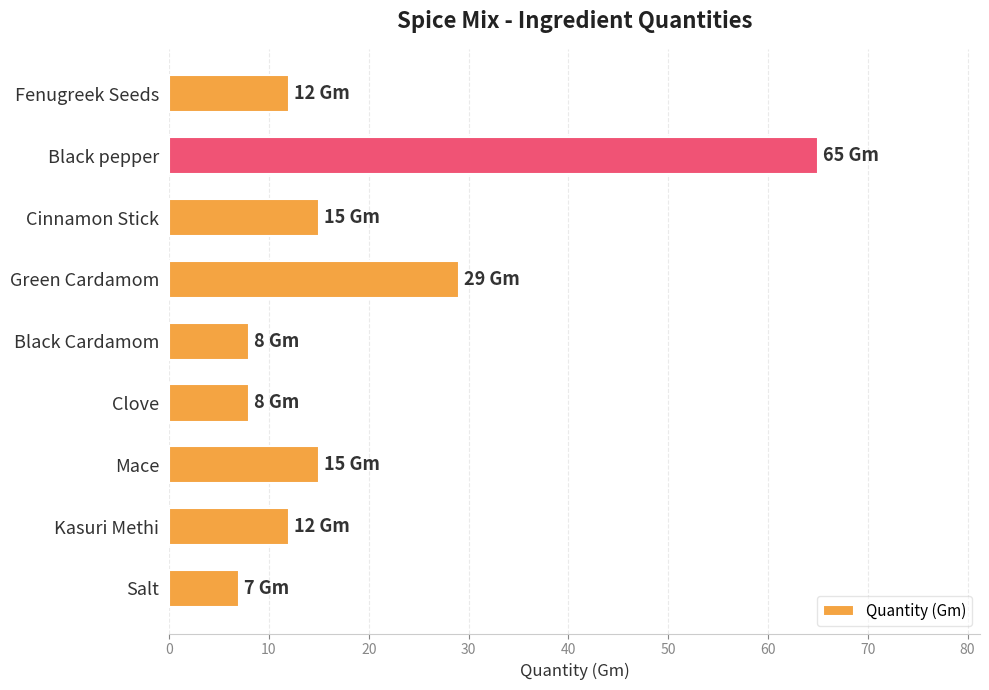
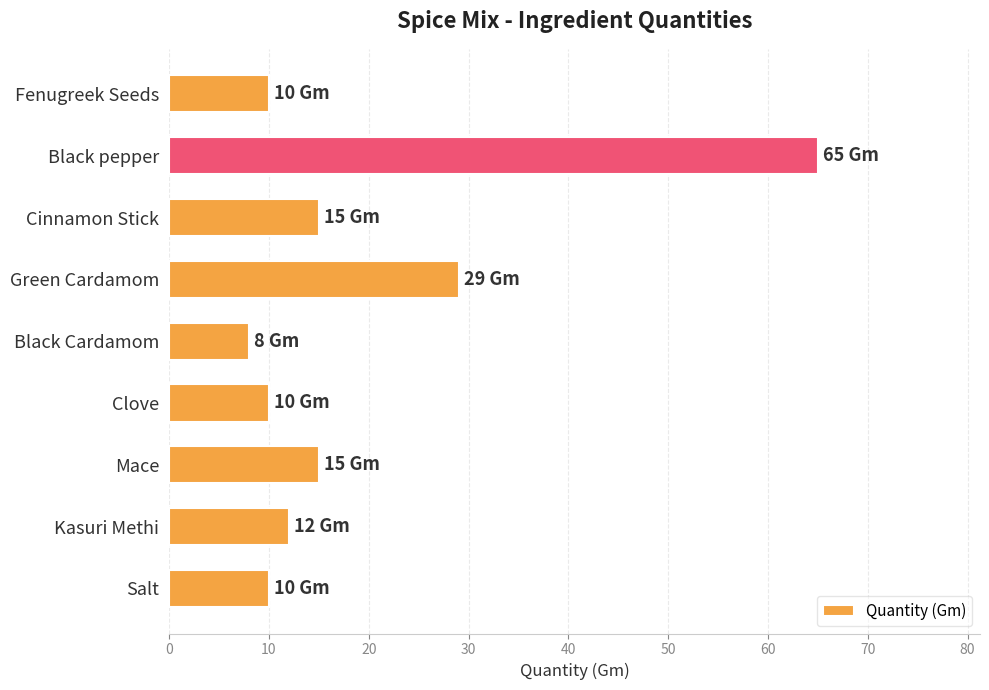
  {
-   "Fenugreek Seeds": 12,
+   "Fenugreek Seeds": 10,
    "Black pepper": 65,
    "Cinnamon Stick": 15,
    "Green Cardamom": 29,
    "Black Cardamom": 8,
-   "Clove": 8,
+   "Clove": 10,
    "Mace": 15,
    "Kasuri Methi": 12,
-   "Salt": 7
+   "Salt": 10
  }
